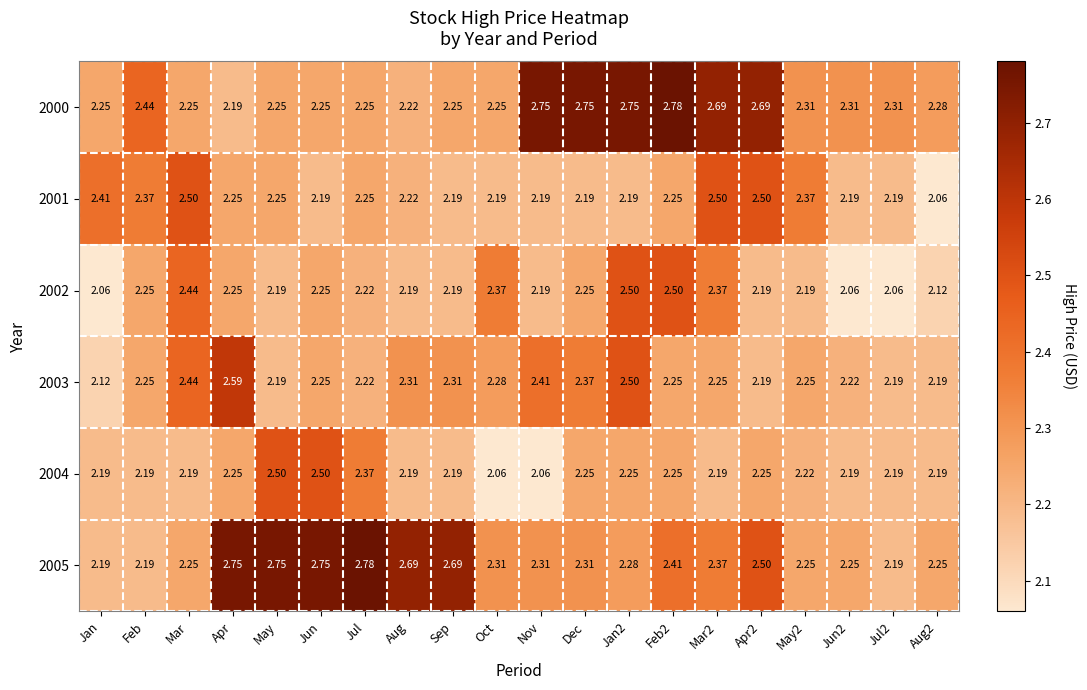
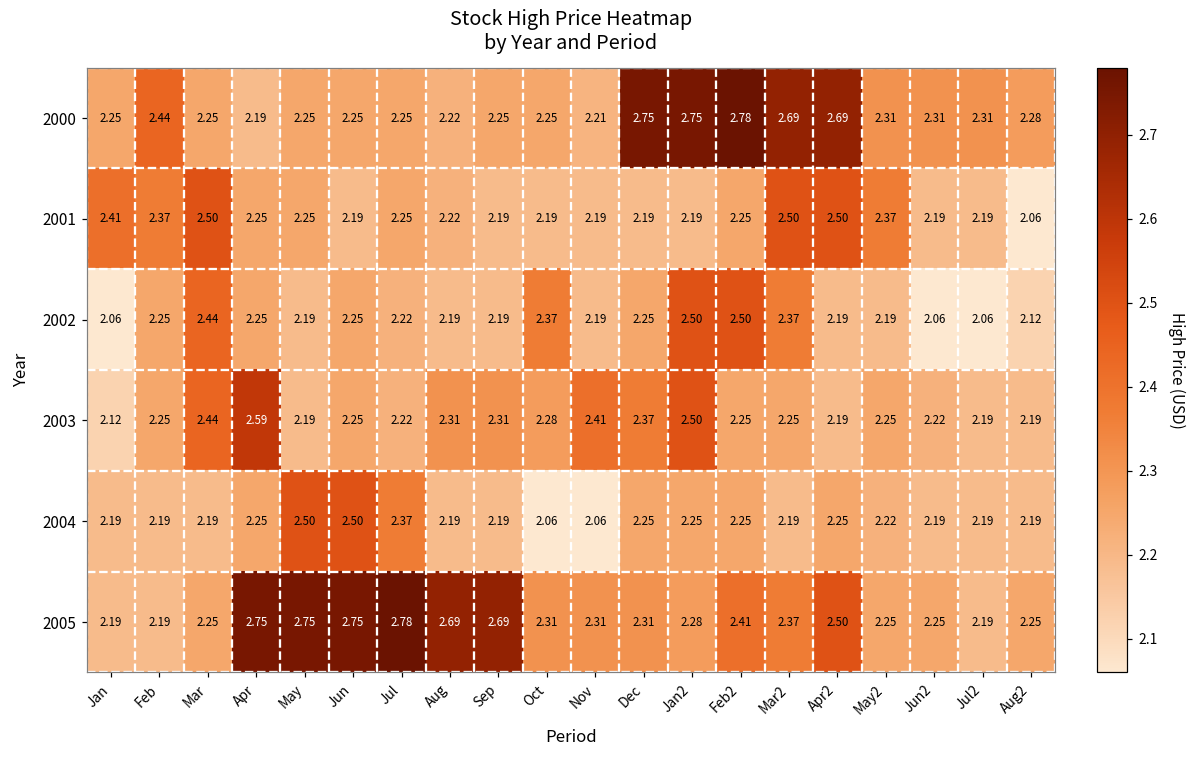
  {
    "2000": {
      "Jan": 2.25,
      "Feb": 2.44,
      "Mar": 2.25,
      "Apr": 2.19,
      "May": 2.25,
      "Jun": 2.25,
      "Jul": 2.25,
      "Aug": 2.22,
      "Sep": 2.25,
      "Oct": 2.25,
-     "Nov": 2.75,
+     "Nov": 2.21,
      "Dec": 2.75,
      "Jan2": 2.75,
      "Feb2": 2.78,
      "Mar2": 2.69,
      "Apr2": 2.69,
      "May2": 2.31,
      "Jun2": 2.31,
      "Jul2": 2.31,
      "Aug2": 2.28
    },
    "2001": {
      "Jan": 2.41,
      "Feb": 2.37,
      "Mar": 2.50,
      "Apr": 2.25,
      "May": 2.25,
      "Jun": 2.19,
      "Jul": 2.25,
      "Aug": 2.22,
      "Sep": 2.19,
      "Oct": 2.19,
      "Nov": 2.19,
      "Dec": 2.19,
      "Jan2": 2.19,
      "Feb2": 2.25,
      "Mar2": 2.50,
      "Apr2": 2.50,
      "May2": 2.37,
      "Jun2": 2.19,
      "Jul2": 2.19,
      "Aug2": 2.06
    },
    "2002": {
      "Jan": 2.06,
      "Feb": 2.25,
      "Mar": 2.44,
      "Apr": 2.25,
      "May": 2.19,
      "Jun": 2.25,
      "Jul": 2.22,
      "Aug": 2.19,
      "Sep": 2.19,
      "Oct": 2.37,
      "Nov": 2.19,
      "Dec": 2.25,
      "Jan2": 2.50,
      "Feb2": 2.50,
      "Mar2": 2.37,
      "Apr2": 2.19,
      "May2": 2.19,
      "Jun2": 2.06,
      "Jul2": 2.06,
      "Aug2": 2.12
    },
    "2003": {
      "Jan": 2.12,
      "Feb": 2.25,
      "Mar": 2.44,
      "Apr": 2.59,
      "May": 2.19,
      "Jun": 2.25,
      "Jul": 2.22,
      "Aug": 2.31,
      "Sep": 2.31,
      "Oct": 2.28,
      "Nov": 2.41,
      "Dec": 2.37,
      "Jan2": 2.50,
      "Feb2": 2.25,
      "Mar2": 2.25,
      "Apr2": 2.19,
      "May2": 2.25,
      "Jun2": 2.22,
      "Jul2": 2.19,
      "Aug2": 2.19
    },
    "2004": {
      "Jan": 2.19,
      "Feb": 2.19,
      "Mar": 2.19,
      "Apr": 2.25,
      "May": 2.50,
      "Jun": 2.50,
      "Jul": 2.37,
      "Aug": 2.19,
      "Sep": 2.19,
      "Oct": 2.06,
      "Nov": 2.06,
      "Dec": 2.25,
      "Jan2": 2.25,
      "Feb2": 2.25,
      "Mar2": 2.19,
      "Apr2": 2.25,
      "May2": 2.22,
      "Jun2": 2.19,
      "Jul2": 2.19,
      "Aug2": 2.19
    },
    "2005": {
      "Jan": 2.19,
      "Feb": 2.19,
      "Mar": 2.25,
      "Apr": 2.75,
      "May": 2.75,
      "Jun": 2.75,
      "Jul": 2.78,
      "Aug": 2.69,
      "Sep": 2.69,
      "Oct": 2.31,
      "Nov": 2.31,
      "Dec": 2.31,
      "Jan2": 2.28,
      "Feb2": 2.41,
      "Mar2": 2.37,
      "Apr2": 2.50,
      "May2": 2.25,
      "Jun2": 2.25,
      "Jul2": 2.19,
      "Aug2": 2.25
    }
  }
